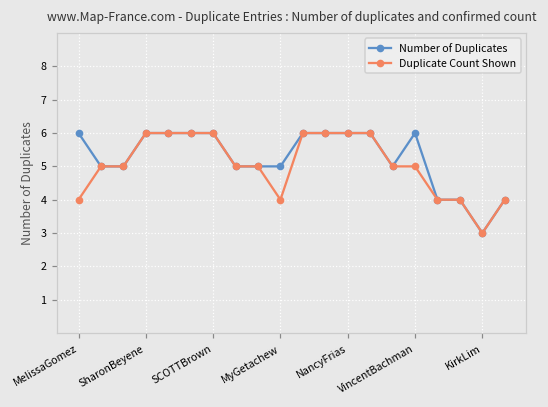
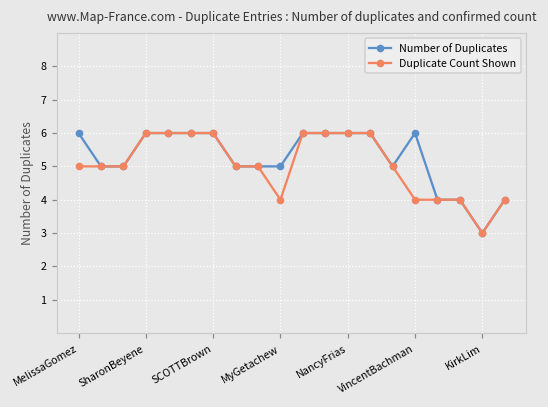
  {
    "Number of Duplicates": {
      "MelissaGomez": 6,
      "MyGetachew": 5,
      "VincentBachman": 6
    },
    "Duplicate Count Shown": {
-     "MelissaGomez": 4,
+     "MelissaGomez": 5,
      "MyGetachew": 4,
-     "VincentBachman": 5
+     "VincentBachman": 4
    }
  }
